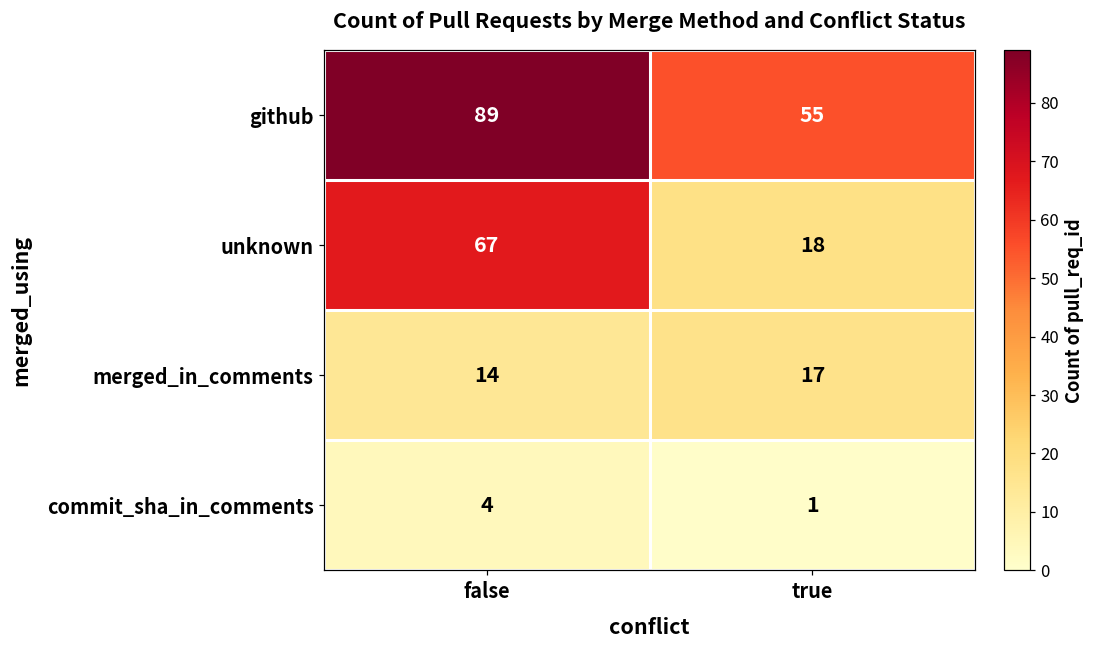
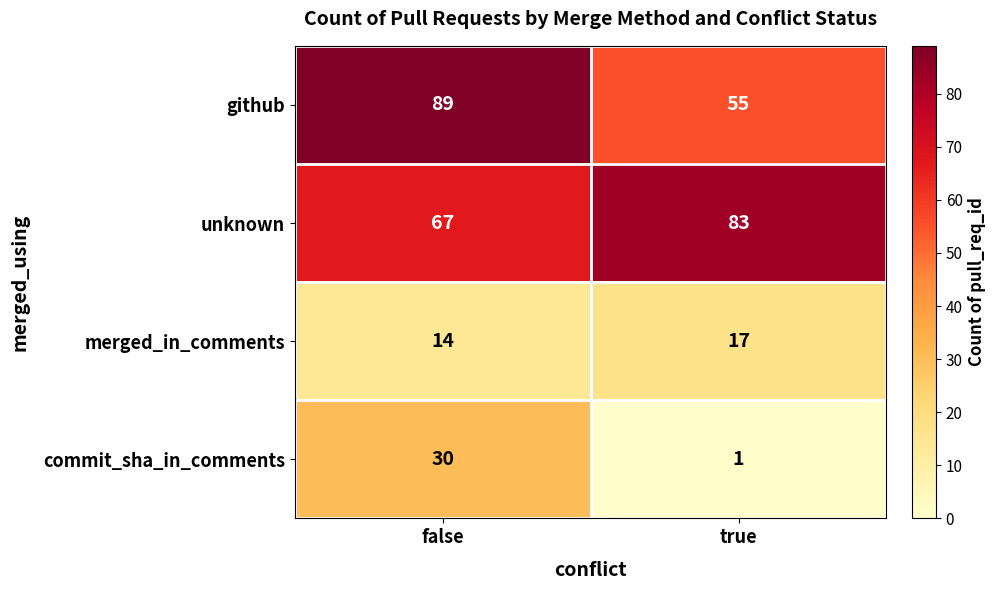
  {
    "github": {
      "false": 89,
      "true": 55
    },
    "unknown": {
      "false": 67,
-     "true": 18
+     "true": 83
    },
    "merged_in_comments": {
      "false": 14,
      "true": 17
    },
    "commit_sha_in_comments": {
-     "false": 4,
+     "false": 30,
      "true": 1
    }
  }
